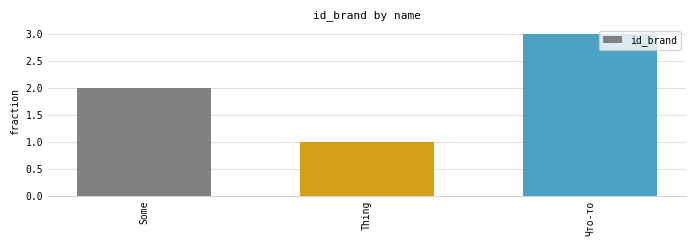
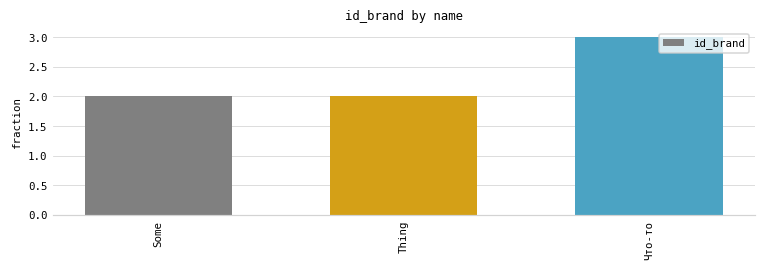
  {
    "Some": 2,
-   "Thing": 1,
+   "Thing": 2,
    "Что-то": 3
  }
